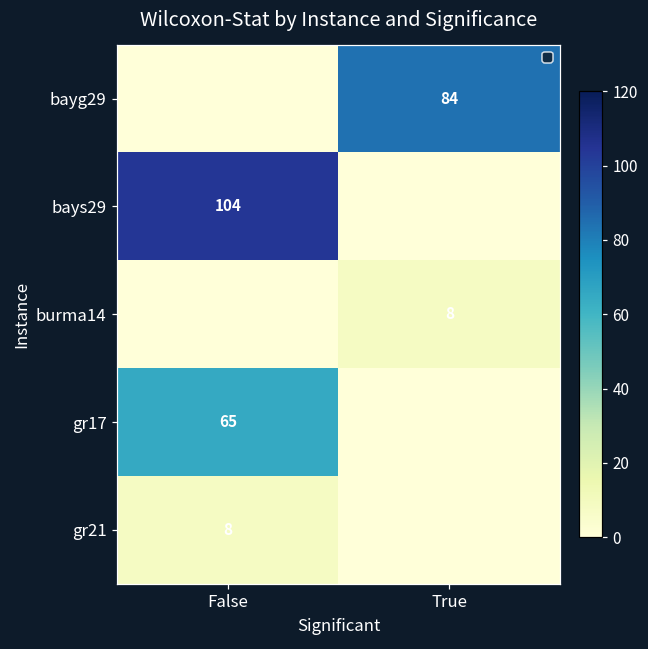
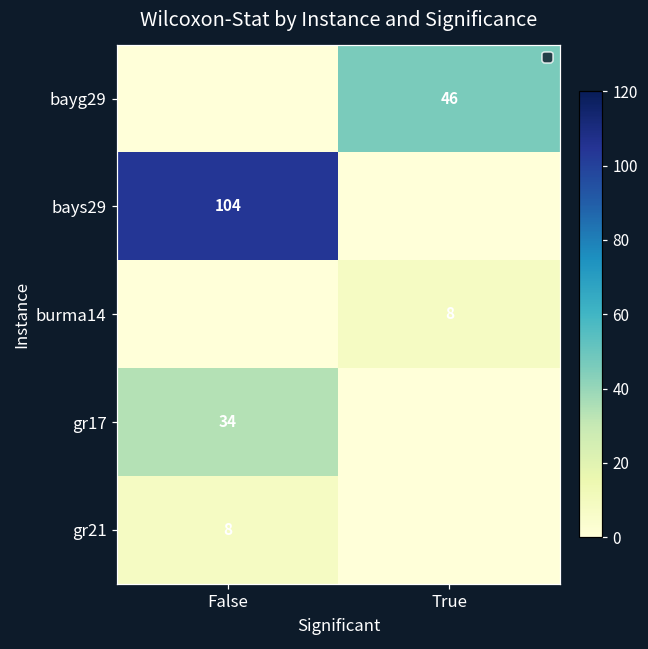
  {
    "bayg29": {
-     "True": 84
+     "True": 46
    },
    "bays29": {
      "False": 104
    },
    "burma14": {
      "True": 8
    },
    "gr17": {
-     "False": 65
+     "False": 34
    },
    "gr21": {
      "False": 8
    }
  }
